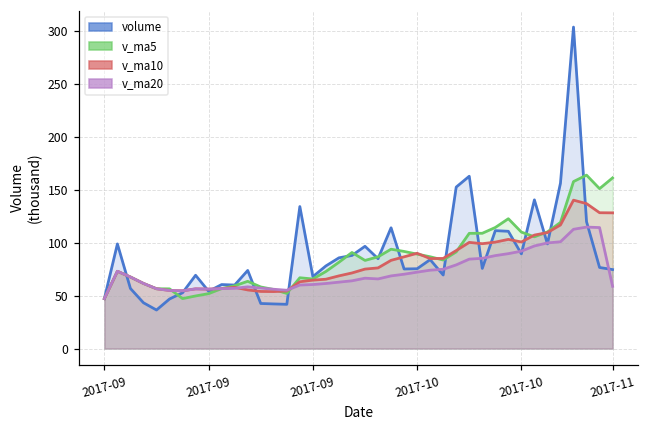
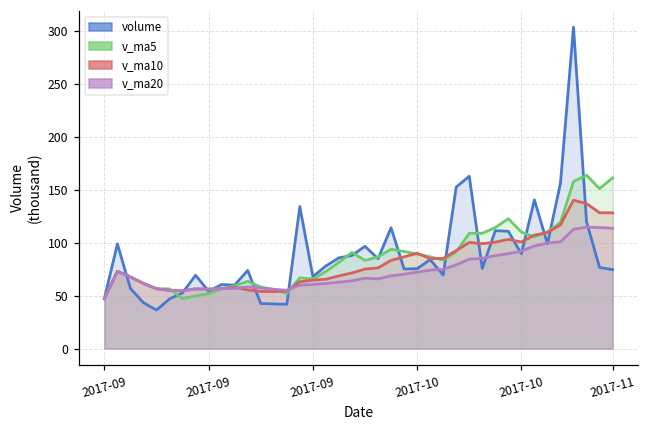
  {
    "volume": {
      "2017-11": 70
    },
    "v_ma5": {
      "2017-11": 160
    },
    "v_ma10": {
      "2017-11": 130
    },
    "v_ma20": {
-     "2017-11": 60
+     "2017-11": 110
    }
  }
